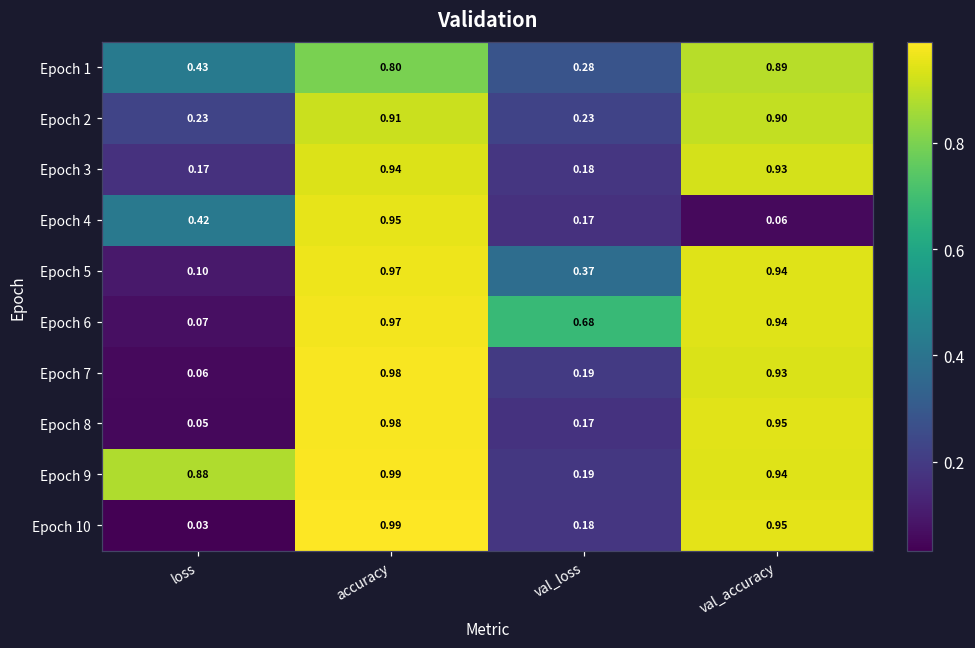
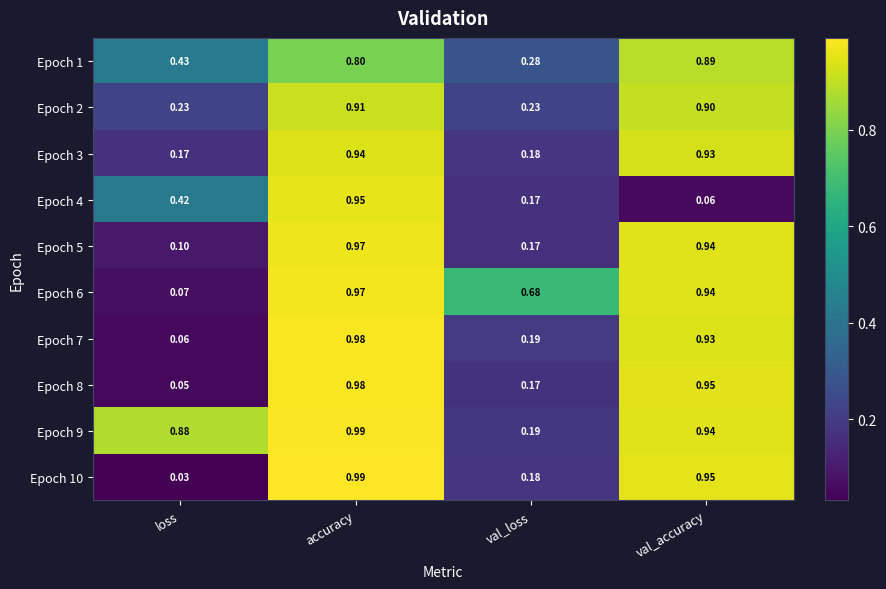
  {
    "Epoch 1": {
      "loss": 0.43,
      "accuracy": 0.80,
      "val_loss": 0.28,
      "val_accuracy": 0.89
    },
    "Epoch 2": {
      "loss": 0.23,
      "accuracy": 0.91,
      "val_loss": 0.23,
      "val_accuracy": 0.90
    },
    "Epoch 3": {
      "loss": 0.17,
      "accuracy": 0.94,
      "val_loss": 0.18,
      "val_accuracy": 0.93
    },
    "Epoch 4": {
      "loss": 0.42,
      "accuracy": 0.95,
      "val_loss": 0.17,
      "val_accuracy": 0.06
    },
    "Epoch 5": {
      "loss": 0.10,
      "accuracy": 0.97,
-     "val_loss": 0.37,
+     "val_loss": 0.17,
      "val_accuracy": 0.94
    },
    "Epoch 6": {
      "loss": 0.07,
      "accuracy": 0.97,
      "val_loss": 0.68,
      "val_accuracy": 0.94
    },
    "Epoch 7": {
      "loss": 0.06,
      "accuracy": 0.98,
      "val_loss": 0.19,
      "val_accuracy": 0.93
    },
    "Epoch 8": {
      "loss": 0.05,
      "accuracy": 0.98,
      "val_loss": 0.17,
      "val_accuracy": 0.95
    },
    "Epoch 9": {
      "loss": 0.88,
      "accuracy": 0.99,
      "val_loss": 0.19,
      "val_accuracy": 0.94
    },
    "Epoch 10": {
      "loss": 0.03,
      "accuracy": 0.99,
      "val_loss": 0.18,
      "val_accuracy": 0.95
    }
  }
